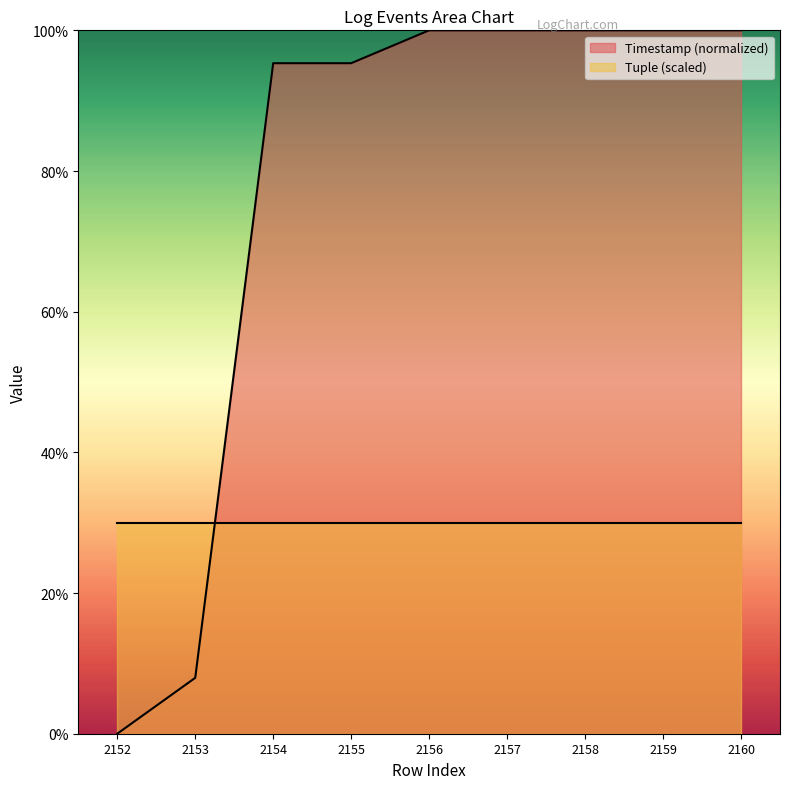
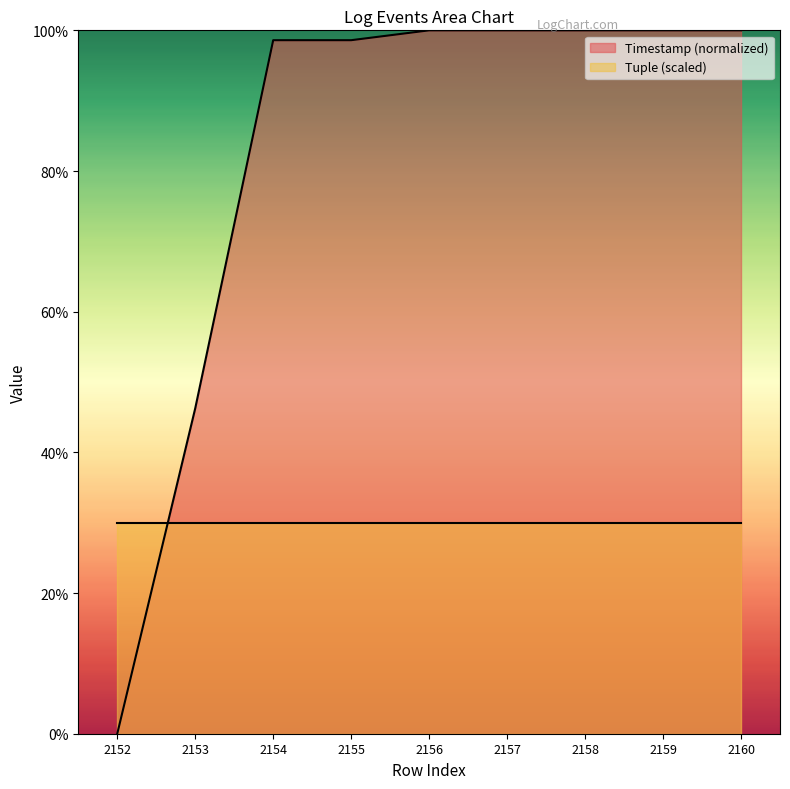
  {
    "Timestamp (normalized)": {
      "2152": "0%",
-     "2153": "8%",
-     "2154": "95%",
-     "2155": "95%",
+     "2153": "46%",
+     "2154": "99%",
+     "2155": "99%",
      "2156": "100%",
      "2157": "100%",
      "2158": "100%",
      "2159": "100%",
      "2160": "100%"
    },
    "Tuple (scaled)": {
      "2152": "30%",
      "2153": "30%",
      "2154": "30%",
      "2155": "30%",
      "2156": "30%",
      "2157": "30%",
      "2158": "30%",
      "2159": "30%",
      "2160": "30%"
    }
  }
